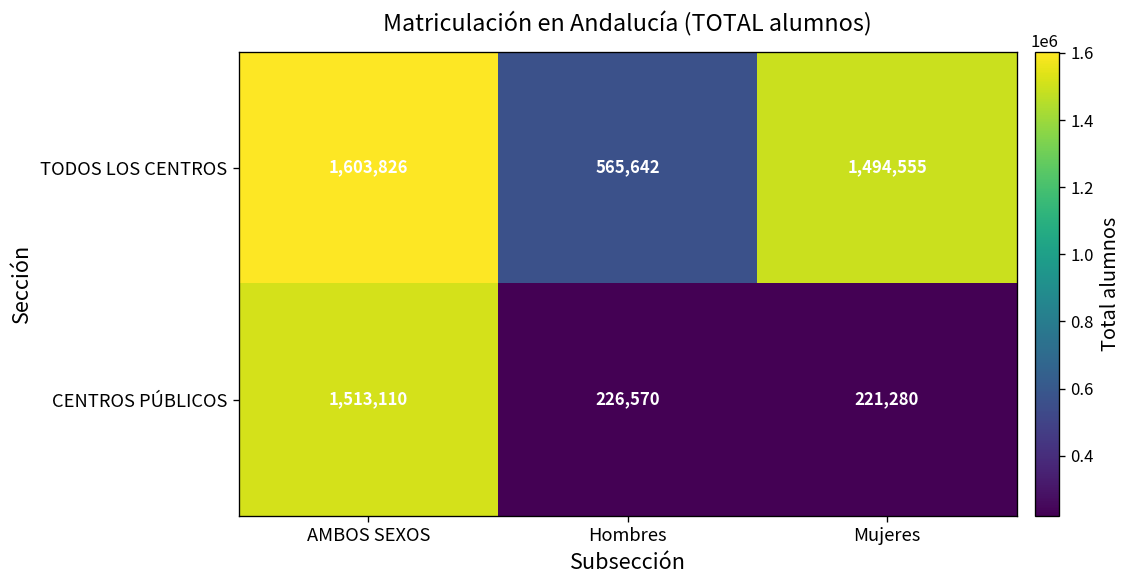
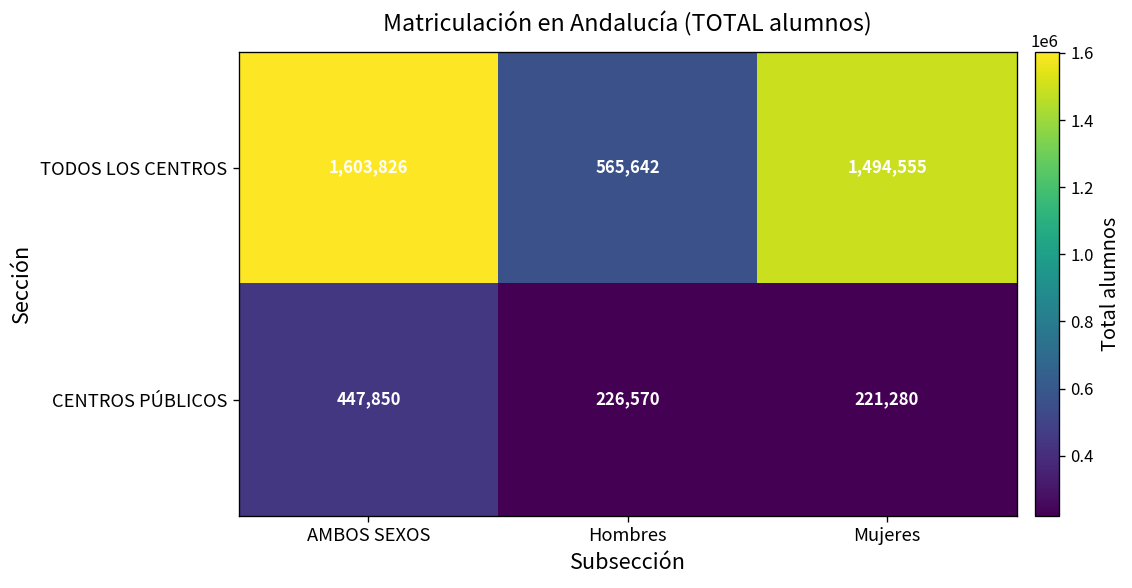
  {
    "TODOS LOS CENTROS": {
      "AMBOS SEXOS": "1,603,826",
      "Hombres": "565,642",
      "Mujeres": "1,494,555"
    },
    "CENTROS PÚBLICOS": {
-     "AMBOS SEXOS": "1,513,110",
+     "AMBOS SEXOS": "447,850",
      "Hombres": "226,570",
      "Mujeres": "221,280"
    }
  }
